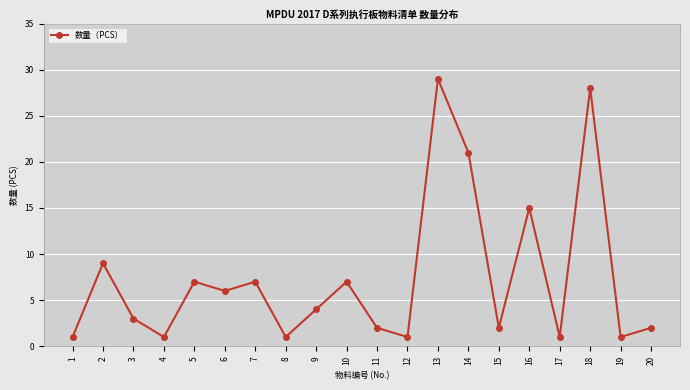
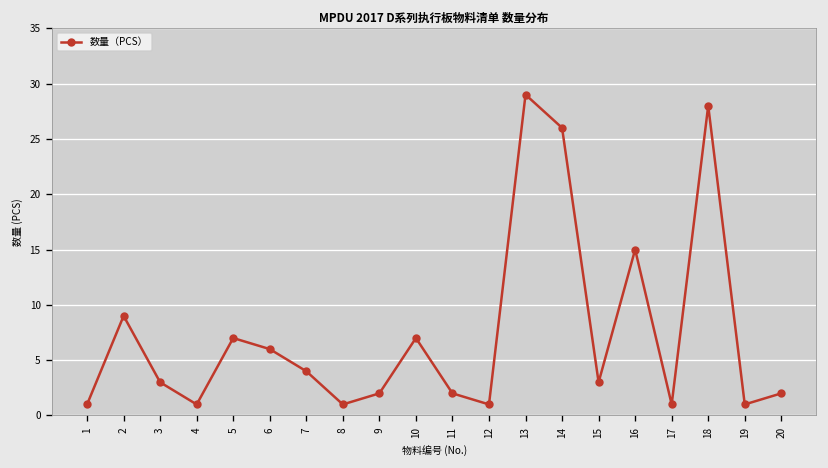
  {
    "1": 1,
    "2": 9,
    "3": 3,
    "4": 1,
    "5": 7,
    "6": 6,
-   "7": 7,
+   "7": 4,
    "8": 1,
-   "9": 4,
+   "9": 2,
    "10": 7,
    "11": 2,
    "12": 1,
    "13": 29,
-   "14": 21,
-   "15": 2,
+   "14": 26,
+   "15": 3,
    "16": 15,
    "17": 1,
    "18": 28,
    "19": 1,
    "20": 2
  }
